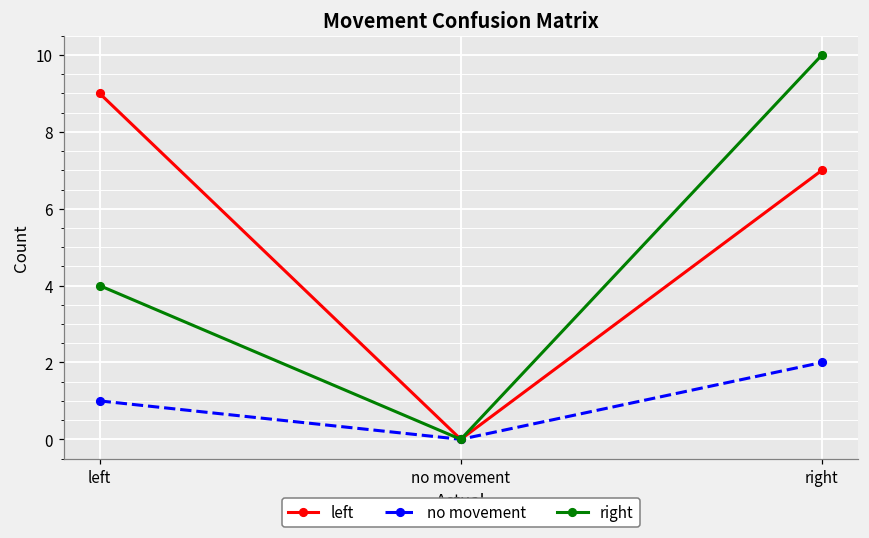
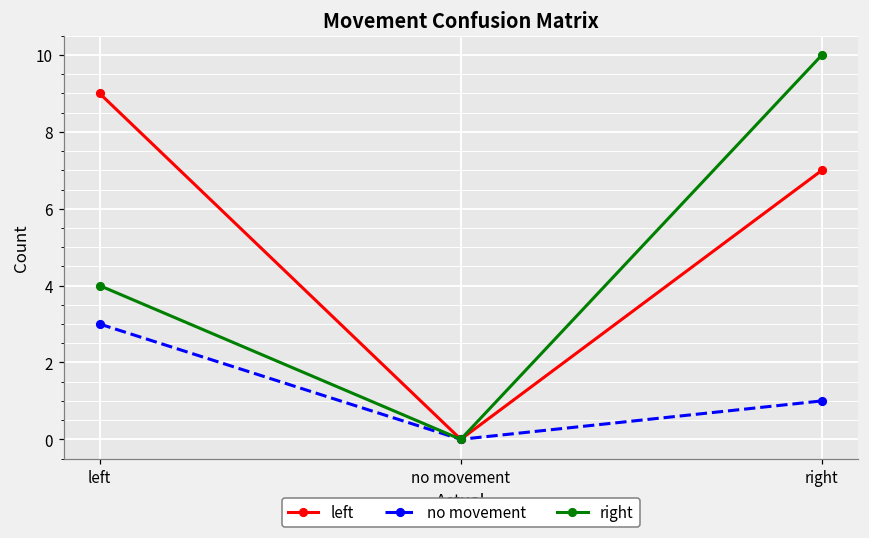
  {
    "left": {
      "left": 9,
      "right": 7
    },
    "no movement": {
-     "left": 1,
-     "right": 2
+     "left": 3,
+     "right": 1
    },
    "right": {
      "left": 4,
      "right": 10
    }
  }
